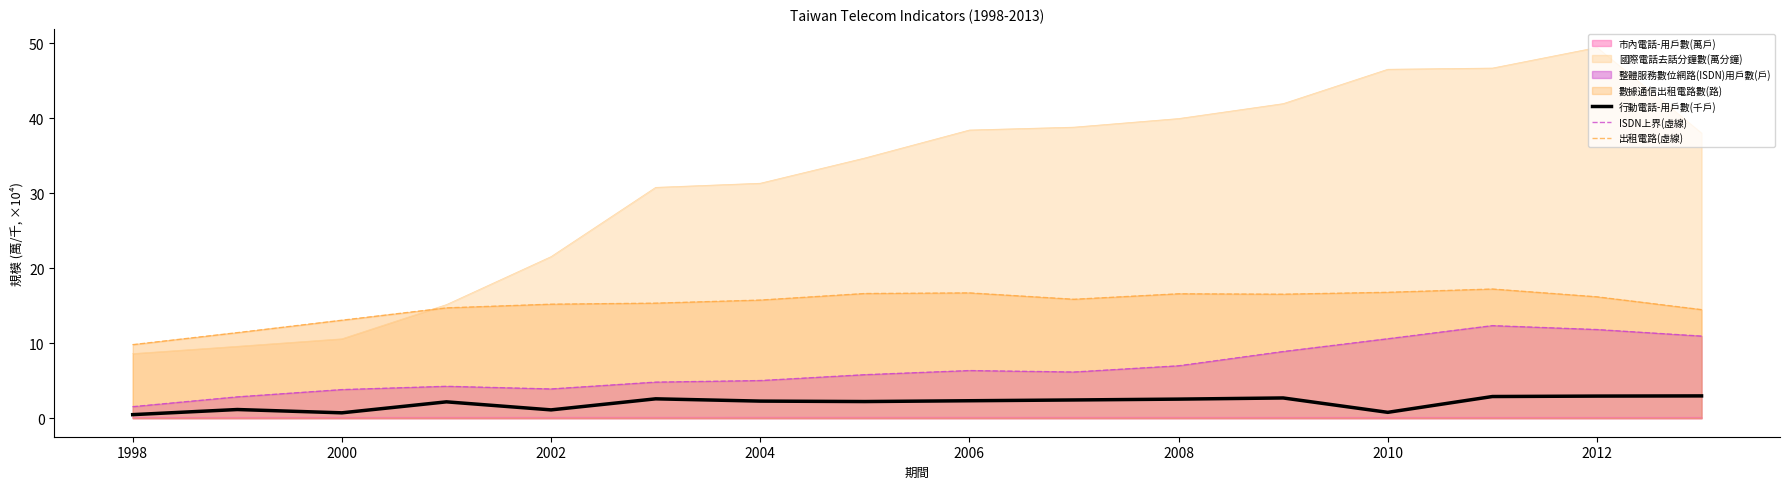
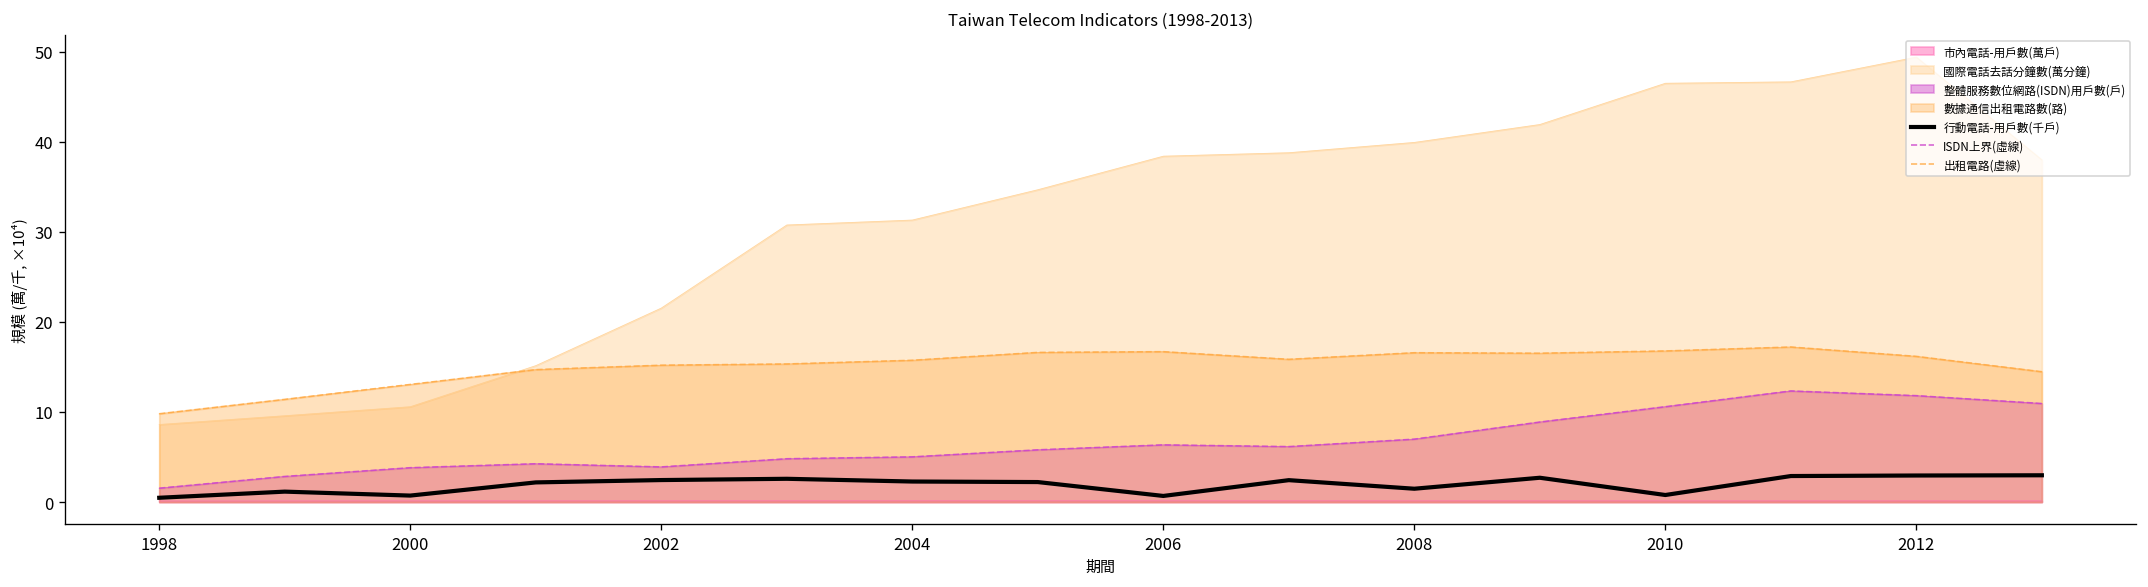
  {
    "行動電話-用戶數(千戶)": {
      "1998": 0,
      "2000": 1,
-     "2002": 1,
+     "2002": 2,
      "2004": 2,
-     "2006": 2,
-     "2008": 3,
+     "2006": 1,
+     "2008": 1,
      "2010": 1,
      "2012": 3
    }
  }
